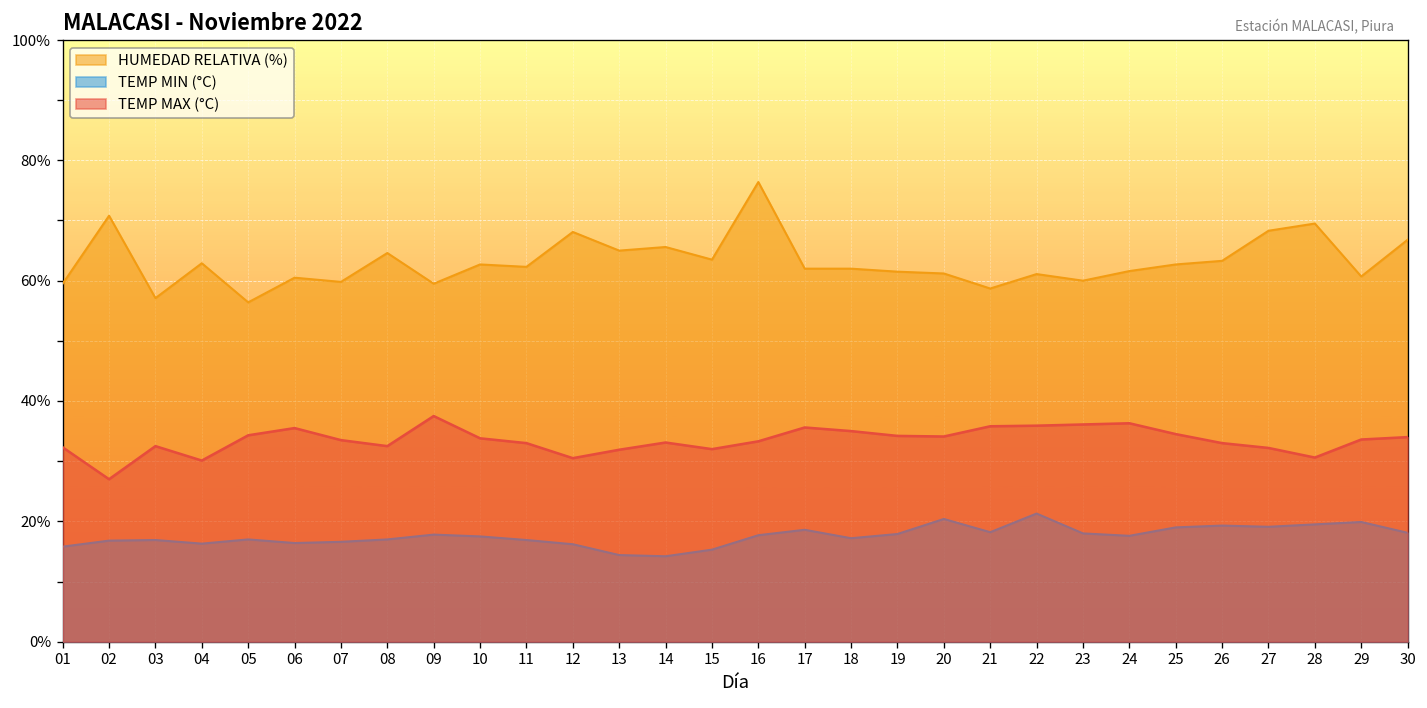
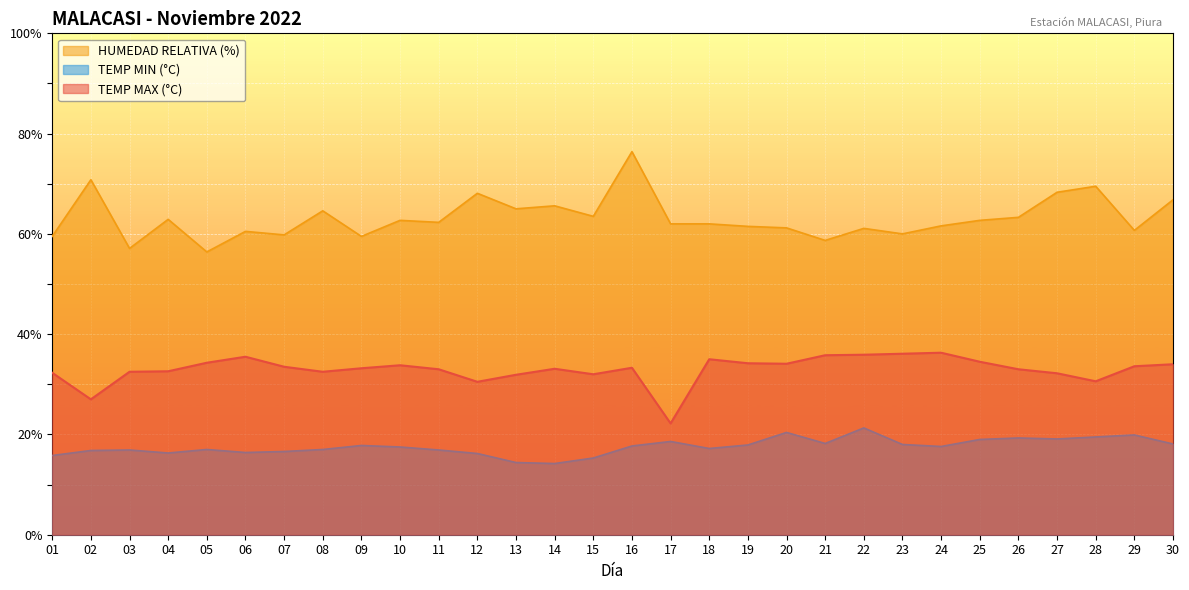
  {
    "HUMEDAD RELATIVA (%)": {
      "01": "60%",
      "02": "71%",
      "03": "57%",
      "04": "63%",
      "05": "56%",
      "06": "61%",
      "07": "60%",
      "08": "65%",
      "09": "60%",
      "10": "63%",
      "11": "62%",
      "12": "68%",
      "13": "65%",
      "14": "66%",
      "15": "64%",
      "16": "76%",
      "17": "62%",
      "18": "62%",
      "19": "62%",
      "20": "61%",
      "21": "59%",
      "22": "61%",
      "23": "60%",
      "24": "62%",
      "25": "63%",
      "26": "63%",
      "27": "68%",
      "28": "70%",
      "29": "61%",
      "30": "67%"
    },
    "TEMP MIN (°C)": {
      "01": "16%",
      "02": "17%",
      "03": "17%",
      "04": "16%",
      "05": "17%",
      "06": "16%",
      "07": "17%",
      "08": "17%",
      "09": "18%",
      "10": "18%",
      "11": "17%",
      "12": "16%",
      "13": "14%",
      "14": "14%",
      "15": "15%",
      "16": "18%",
      "17": "19%",
      "18": "17%",
      "19": "18%",
      "20": "20%",
      "21": "18%",
      "22": "21%",
      "23": "18%",
      "24": "18%",
      "25": "19%",
      "26": "19%",
      "27": "19%",
      "28": "20%",
      "29": "20%",
      "30": "18%"
    },
    "TEMP MAX (°C)": {
      "01": "32%",
      "02": "27%",
      "03": "33%",
-     "04": "30%",
+     "04": "33%",
      "05": "34%",
      "06": "36%",
      "07": "34%",
      "08": "33%",
-     "09": "38%",
+     "09": "33%",
      "10": "34%",
      "11": "33%",
      "12": "31%",
      "13": "32%",
      "14": "33%",
      "15": "32%",
      "16": "33%",
-     "17": "36%",
+     "17": "22%",
      "18": "35%",
      "19": "34%",
      "20": "34%",
      "21": "36%",
      "22": "36%",
      "23": "36%",
      "24": "36%",
      "25": "35%",
      "26": "33%",
      "27": "32%",
      "28": "31%",
      "29": "34%",
      "30": "34%"
    }
  }
